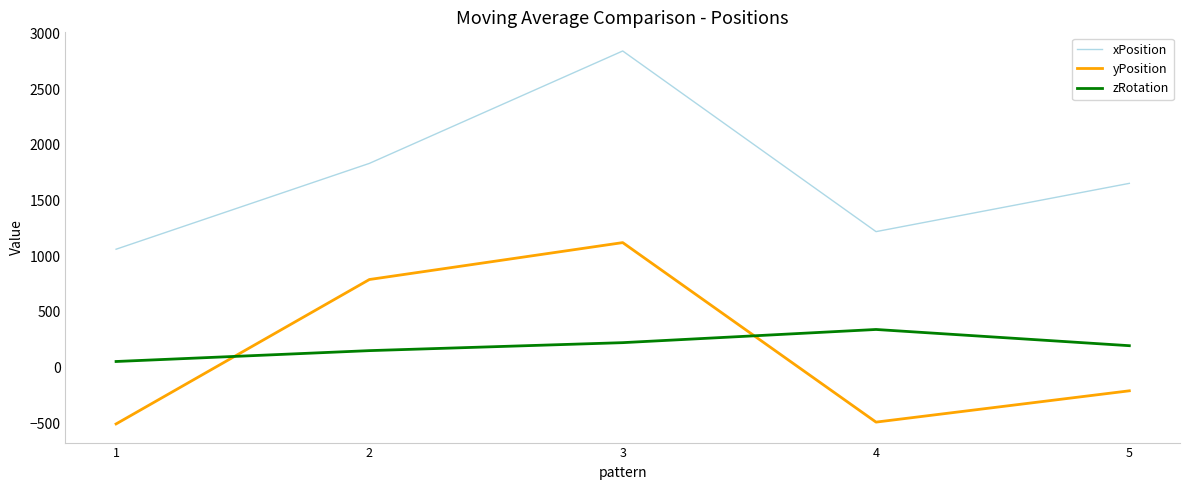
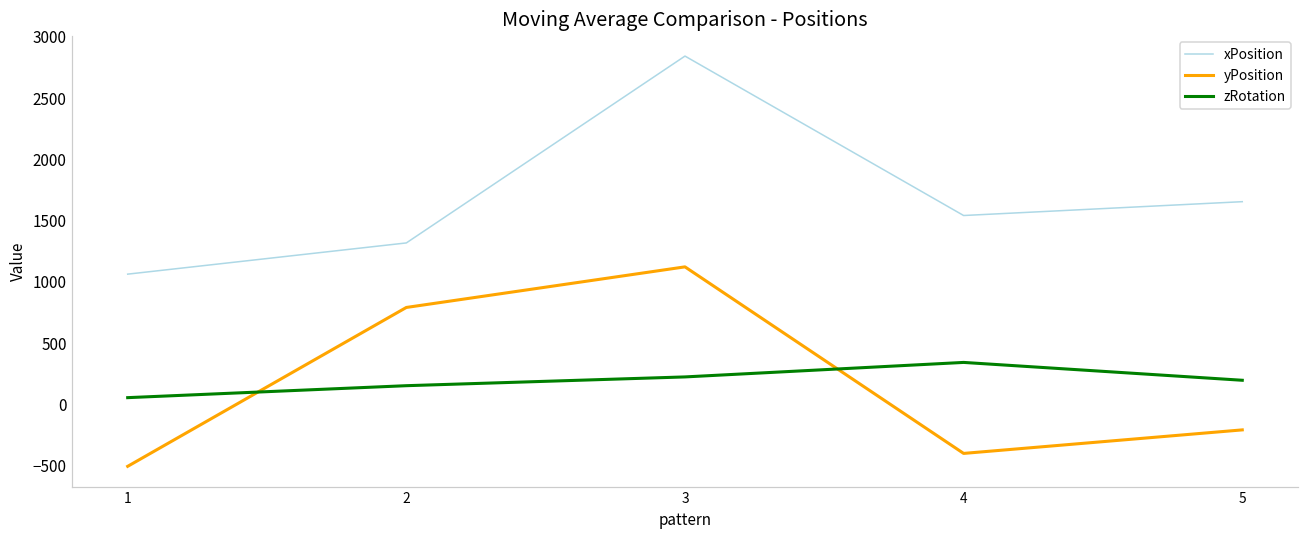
  {
    "xPosition": {
      "1": 1060,
-     "2": 1830,
+     "2": 1320,
      "3": 2840,
-     "4": 1220,
+     "4": 1540,
      "5": 1650
    },
    "yPosition": {
      "1": -510,
      "2": 790,
      "3": 1120,
-     "4": -490,
+     "4": -400,
      "5": -210
    },
    "zRotation": {
      "1": 60,
      "2": 150,
      "3": 220,
      "4": 340,
      "5": 200
    }
  }
